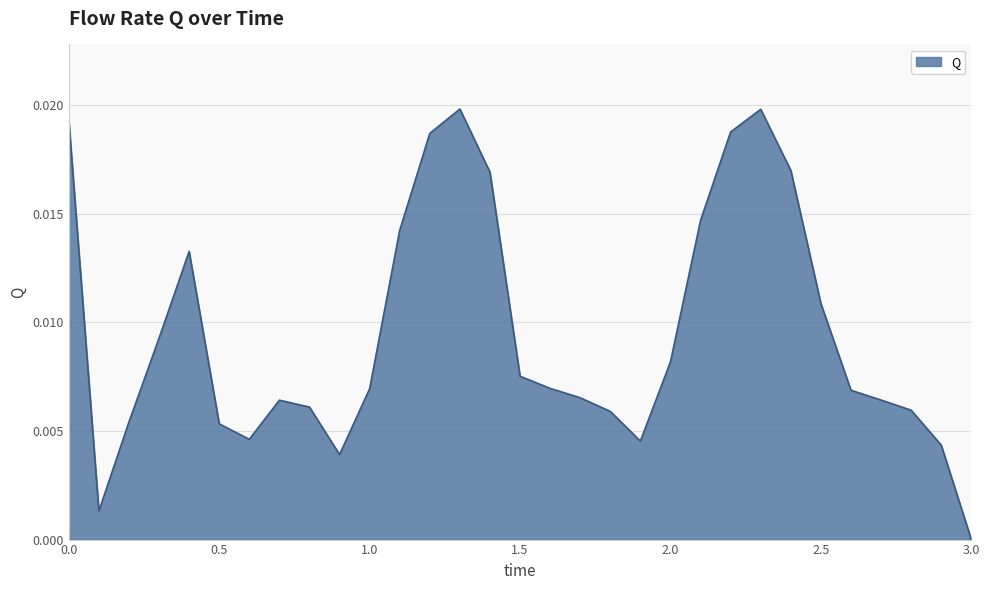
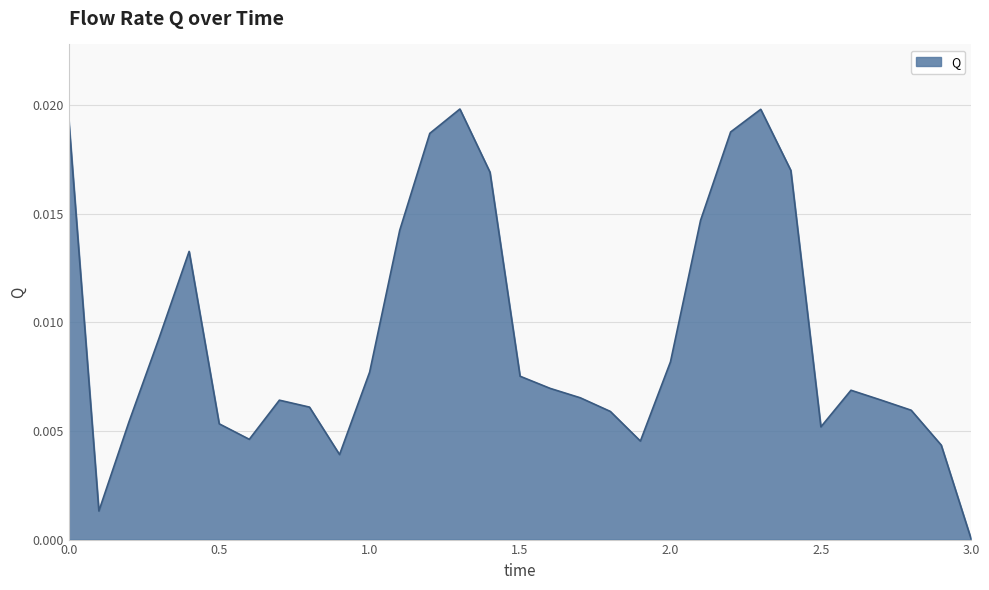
  {
    "0.0": 0.0193,
    "0.5": 0.0053,
-   "1.0": 0.0069,
+   "1.0": 0.0077,
    "1.5": 0.0075,
    "2.0": 0.0082,
-   "2.5": 0.0109,
+   "2.5": 0.0052,
    "3.0": 0.0000
  }
